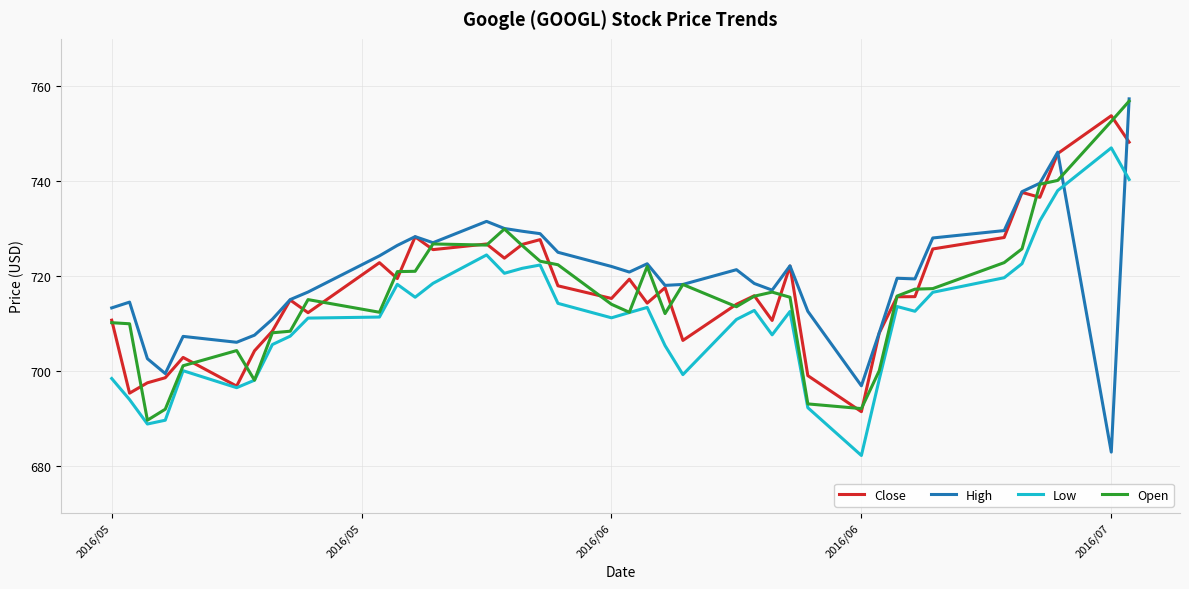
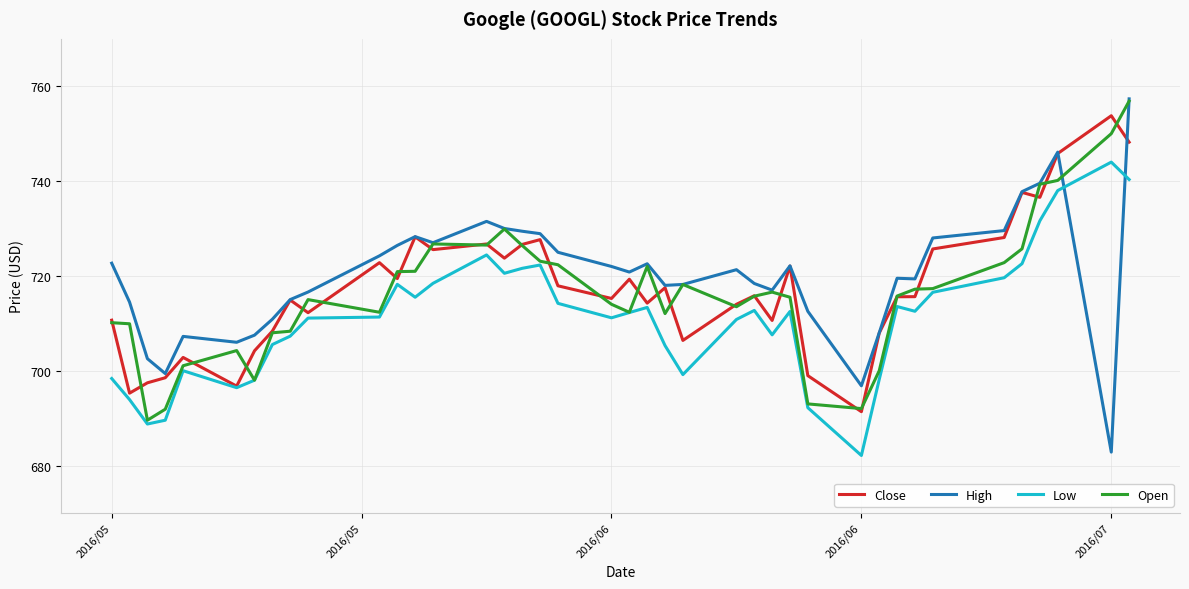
  {
    "Close": {
      "2016/07": 754
    },
    "High": {
-     "2016/05": 713,
+     "2016/05": 723,
      "2016/07": 683
    },
    "Low": {
      "2016/05": 698,
-     "2016/07": 747
+     "2016/07": 744
    },
    "Open": {
-     "2016/07": 753
+     "2016/07": 750
    }
  }
